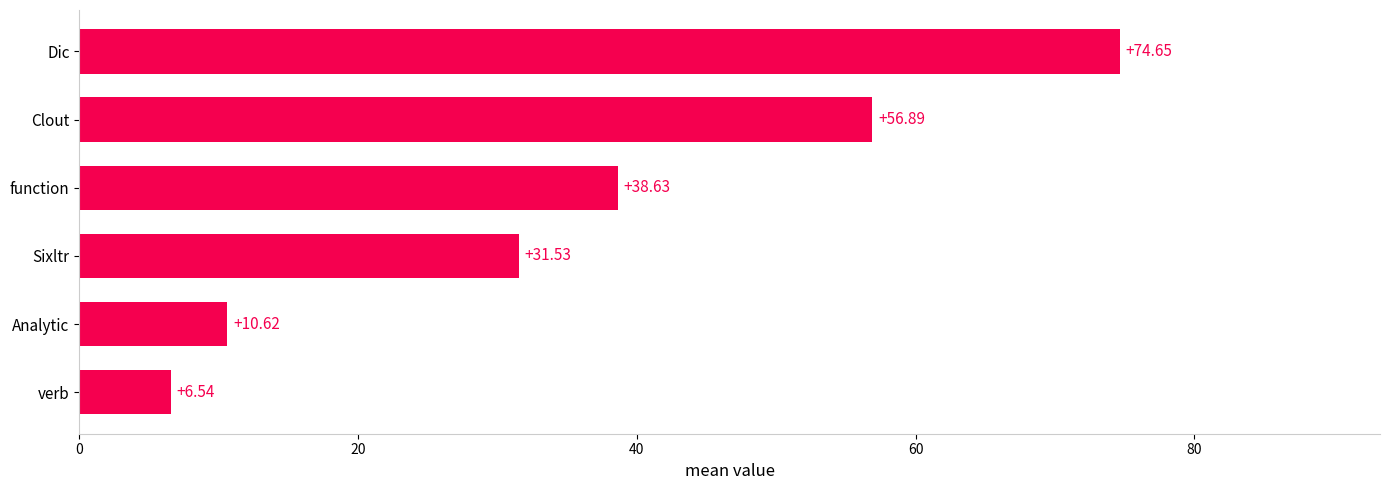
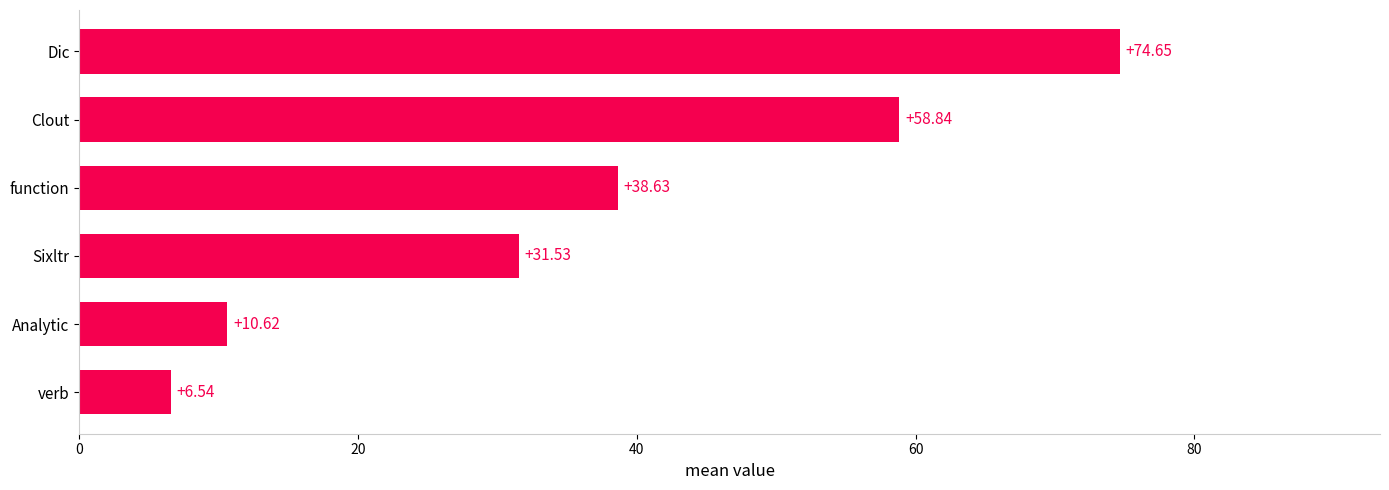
  {
    "Dic": "+74.65",
-   "Clout": "+56.89",
+   "Clout": "+58.84",
    "function": "+38.63",
    "Sixltr": "+31.53",
    "Analytic": "+10.62",
    "verb": "+6.54"
  }
